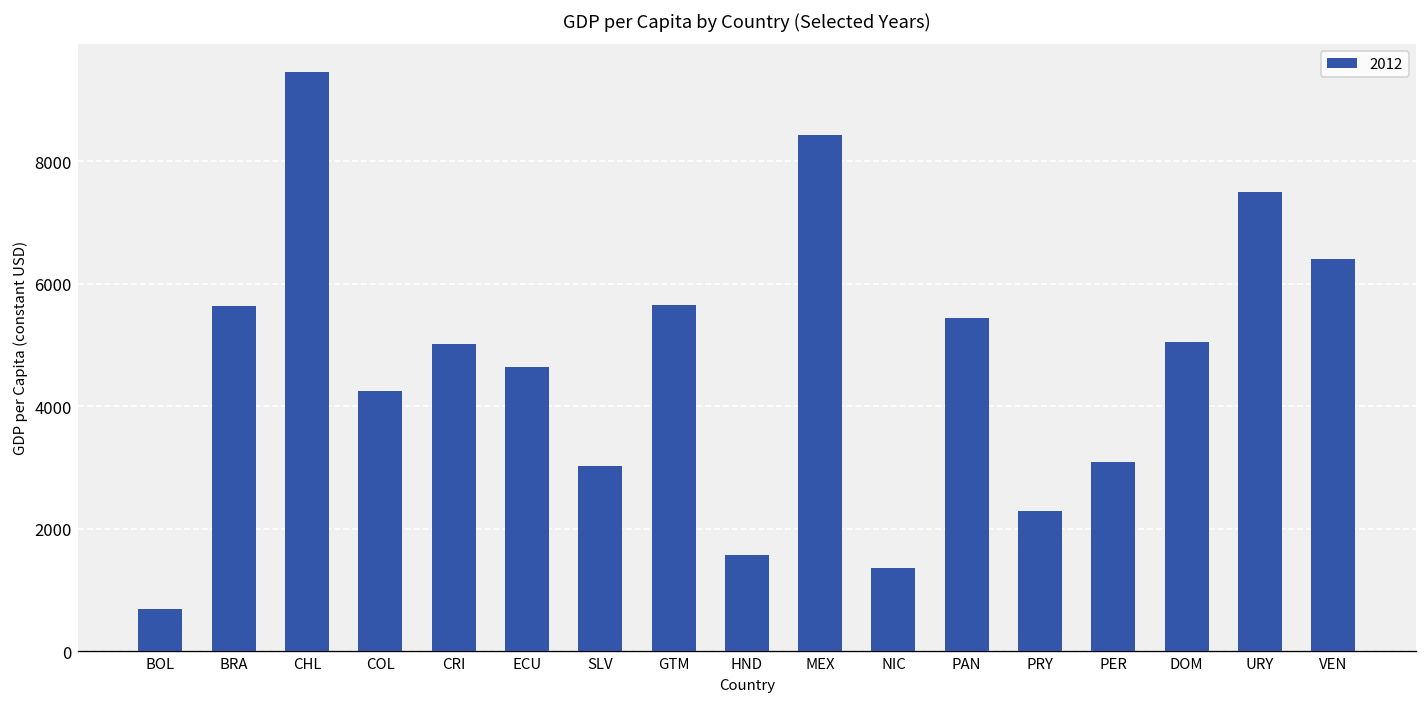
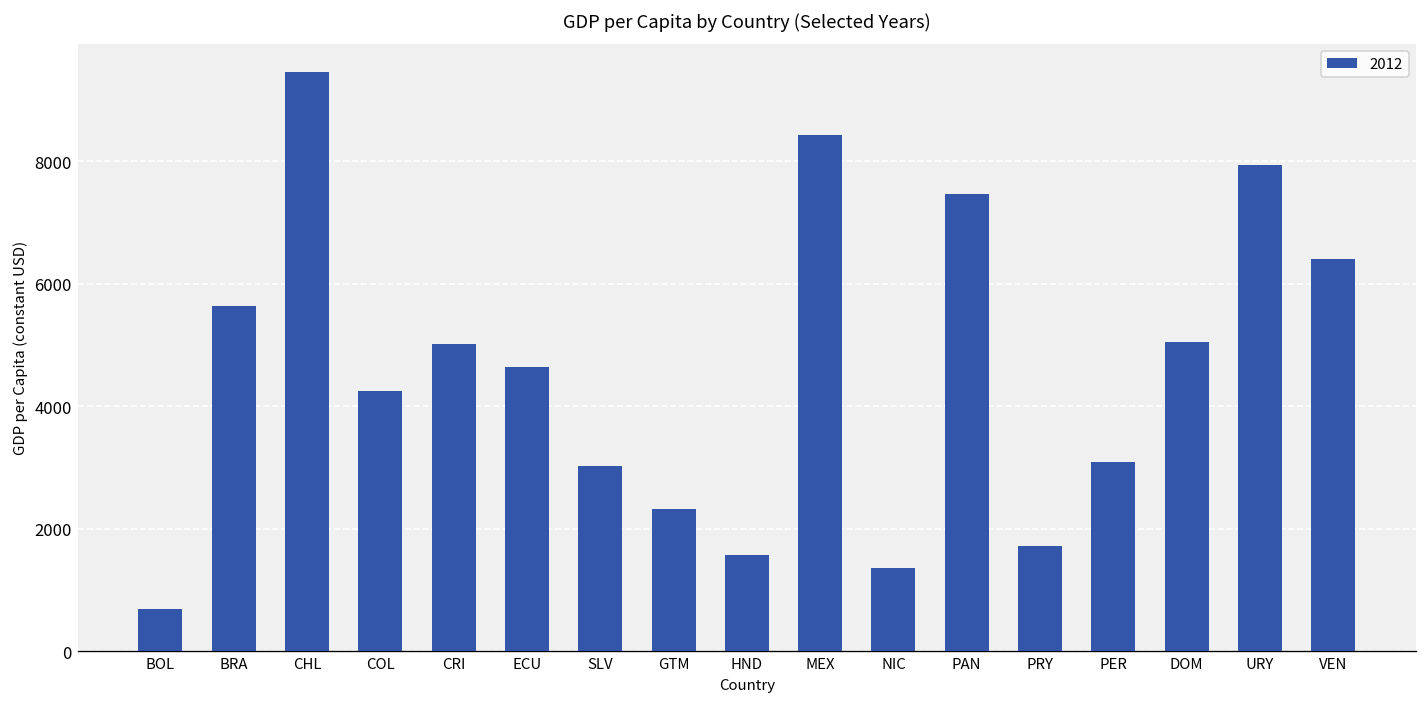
  {
    "BOL": 700,
    "BRA": 5600,
    "CHL": 9500,
    "COL": 4300,
    "CRI": 5000,
    "ECU": 4600,
    "SLV": 3000,
-   "GTM": 5700,
+   "GTM": 2300,
    "HND": 1600,
    "MEX": 8400,
    "NIC": 1400,
-   "PAN": 5400,
-   "PRY": 2300,
+   "PAN": 7500,
+   "PRY": 1700,
    "PER": 3100,
    "DOM": 5000,
-   "URY": 7500,
+   "URY": 7900,
    "VEN": 6400
  }
